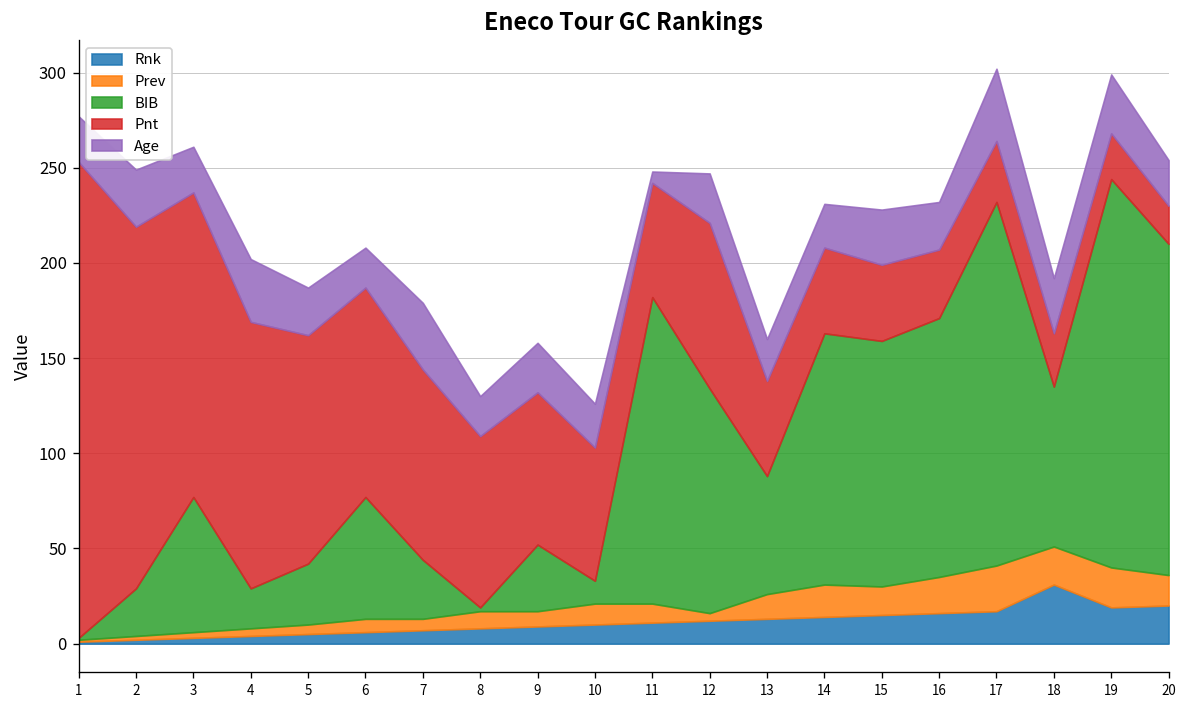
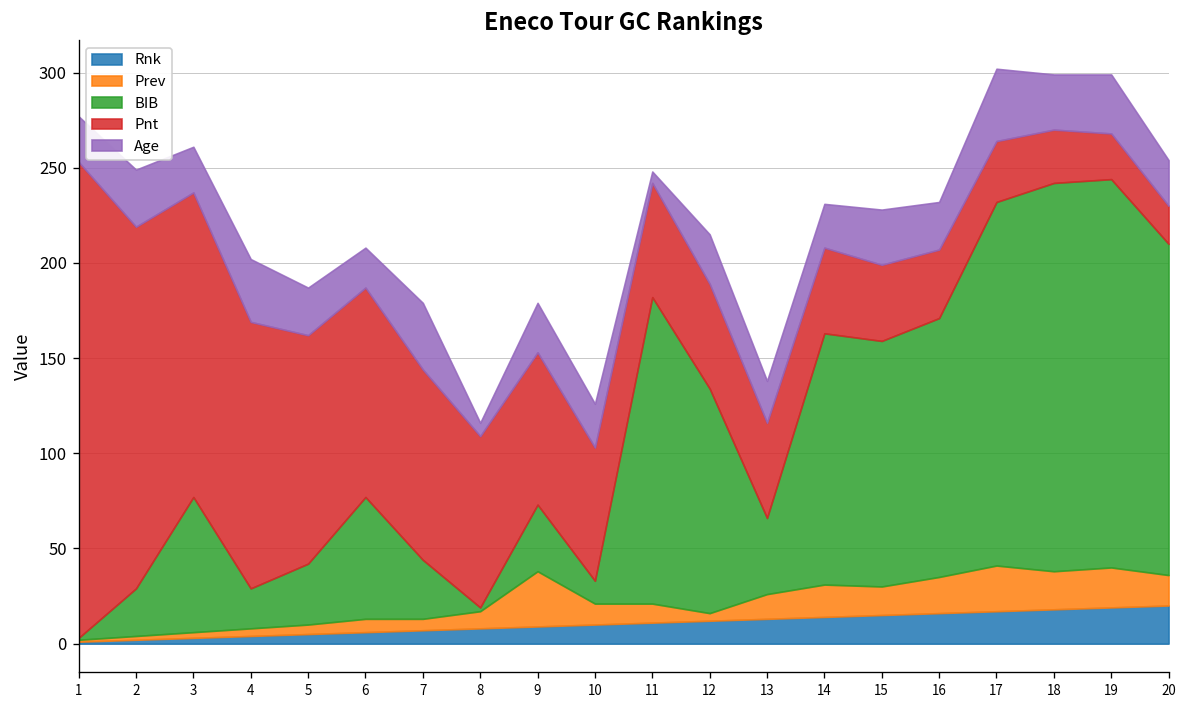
  {
    "Rnk": {
      "2": 2,
      "3": 3,
      "4": 4,
      "5": 5,
      "6": 6,
      "7": 7,
      "8": 8,
      "9": 9,
      "10": 10,
      "11": 11,
      "12": 12,
      "13": 13,
      "14": 14,
      "15": 15,
      "16": 16,
      "17": 17,
-     "18": 31,
+     "18": 18,
      "19": 19,
      "20": 20
    },
    "Prev": {
      "2": 2,
      "3": 3,
      "4": 4,
      "5": 5,
      "6": 7,
      "7": 6,
      "8": 9,
-     "9": 8,
+     "9": 29,
      "10": 11,
      "11": 10,
      "12": 4,
      "13": 13,
      "14": 17,
      "15": 15,
      "16": 19,
      "17": 24,
      "18": 20,
      "19": 21,
      "20": 16
    },
    "BIB": {
      "2": 25,
      "3": 71,
      "4": 21,
      "5": 32,
      "6": 64,
      "7": 31,
      "8": 2,
      "9": 35,
      "10": 12,
      "11": 161,
      "12": 118,
-     "13": 62,
+     "13": 40,
      "14": 132,
      "15": 129,
      "16": 136,
      "17": 191,
-     "18": 84,
+     "18": 204,
      "19": 204,
      "20": 174
    },
    "Pnt": {
      "1": 250,
      "2": 190,
      "3": 160,
      "4": 140,
      "5": 120,
      "6": 110,
      "7": 100,
      "8": 90,
      "9": 80,
      "10": 70,
      "11": 60,
-     "12": 87,
+     "12": 55,
      "13": 50,
      "14": 45,
      "15": 40,
      "16": 36,
      "17": 32,
      "18": 28,
      "19": 24,
      "20": 20
    },
    "Age": {
      "1": 24,
      "2": 30,
      "3": 24,
      "4": 33,
      "5": 25,
      "6": 21,
      "7": 35,
-     "8": 21,
+     "8": 7,
      "9": 26,
      "10": 23,
      "11": 6,
      "12": 26,
      "13": 22,
      "14": 23,
      "15": 29,
      "16": 25,
      "17": 38,
      "18": 29,
      "19": 31,
      "20": 24
    }
  }
